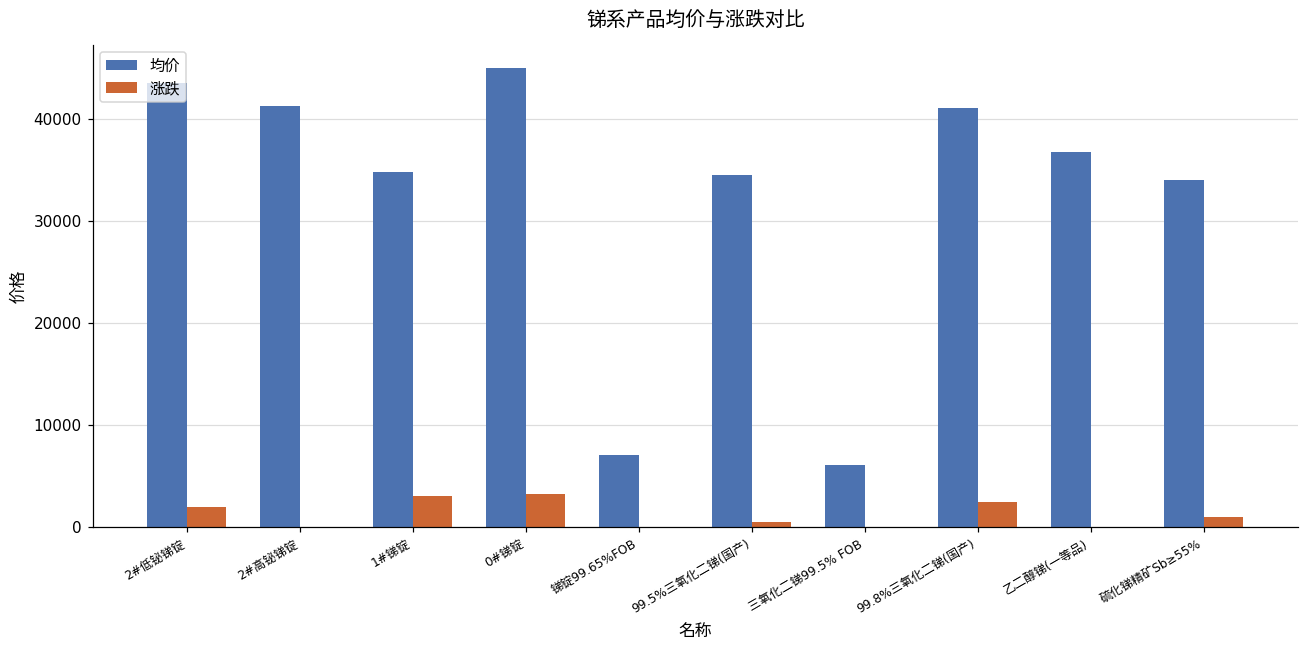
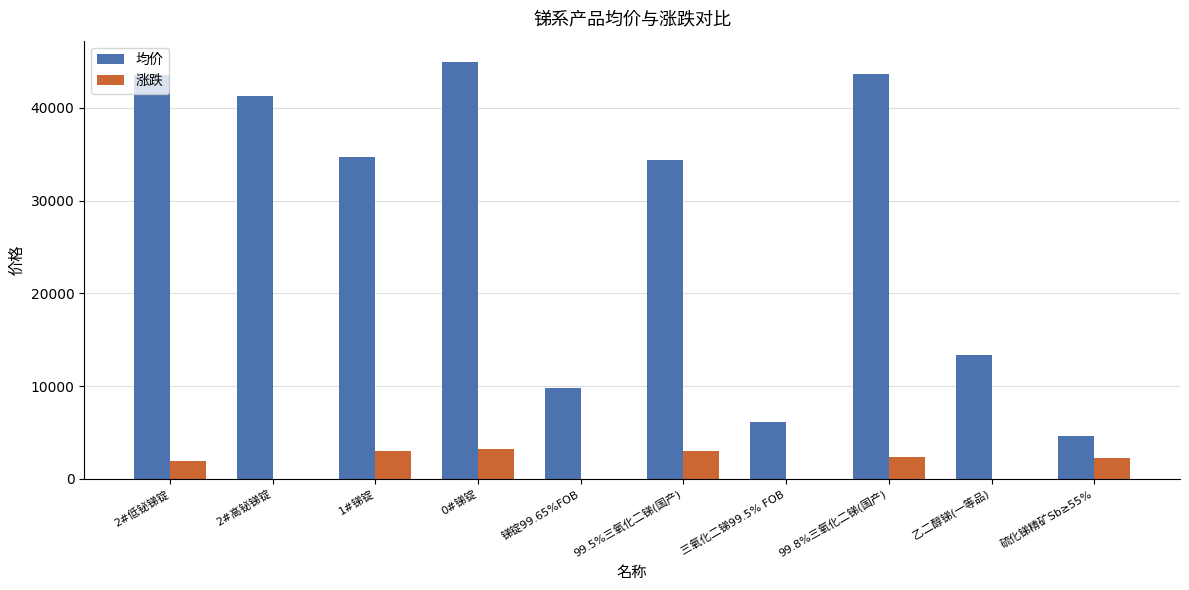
  {
    "均价": {
      "2#高铋锑锭": 41000,
      "1#锑锭": 35000,
      "0#锑锭": 45000,
-     "锑锭99.65%FOB": 7000,
+     "锑锭99.65%FOB": 10000,
      "99.5%三氧化二锑(国产)": 34000,
      "三氧化二锑99.5% FOB": 6000,
-     "99.8%三氧化二锑(国产)": 41000,
-     "乙二醇锑(一等品)": 37000,
-     "硫化锑精矿Sb≥55%": 34000
+     "99.8%三氧化二锑(国产)": 44000,
+     "乙二醇锑(一等品)": 13000,
+     "硫化锑精矿Sb≥55%": 5000
    },
    "涨跌": {
      "2#低铋锑锭": 2000,
      "2#高铋锑锭": 0,
      "1#锑锭": 3000,
      "0#锑锭": 3000,
      "锑锭99.65%FOB": 0,
-     "99.5%三氧化二锑(国产)": 1000,
+     "99.5%三氧化二锑(国产)": 3000,
      "三氧化二锑99.5% FOB": 0,
      "99.8%三氧化二锑(国产)": 2000,
      "乙二醇锑(一等品)": 0,
-     "硫化锑精矿Sb≥55%": 1000
+     "硫化锑精矿Sb≥55%": 2000
    }
  }
